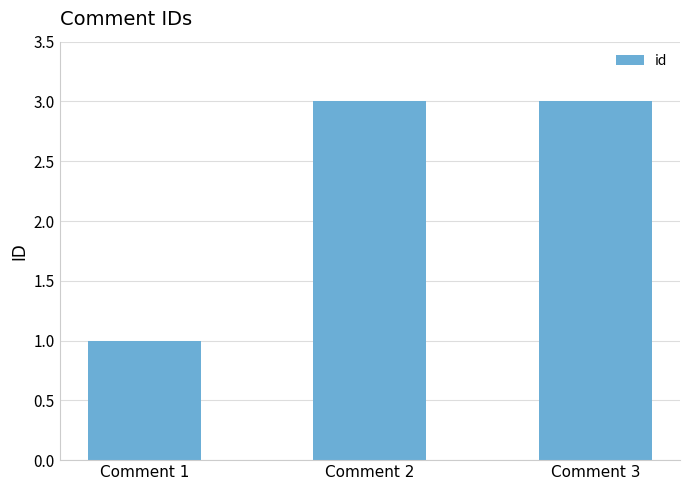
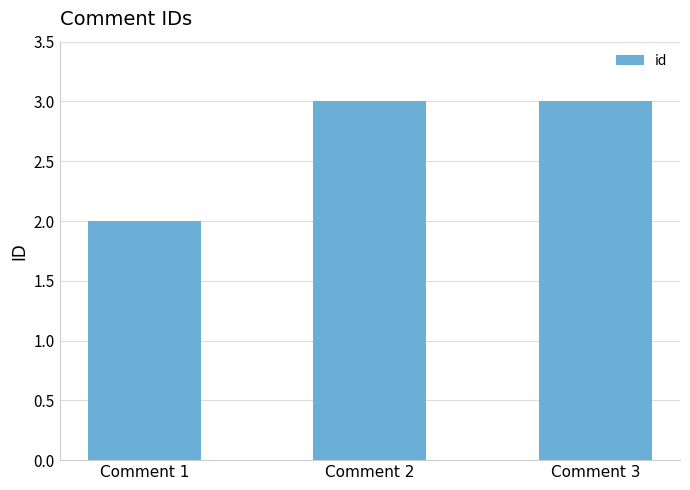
  {
-   "Comment 1": 1,
+   "Comment 1": 2,
    "Comment 2": 3,
    "Comment 3": 3
  }
